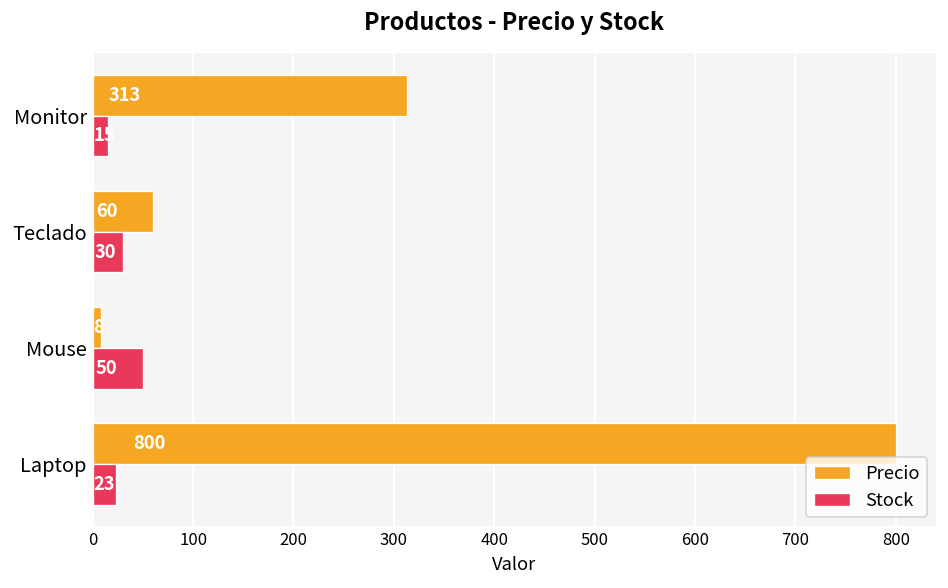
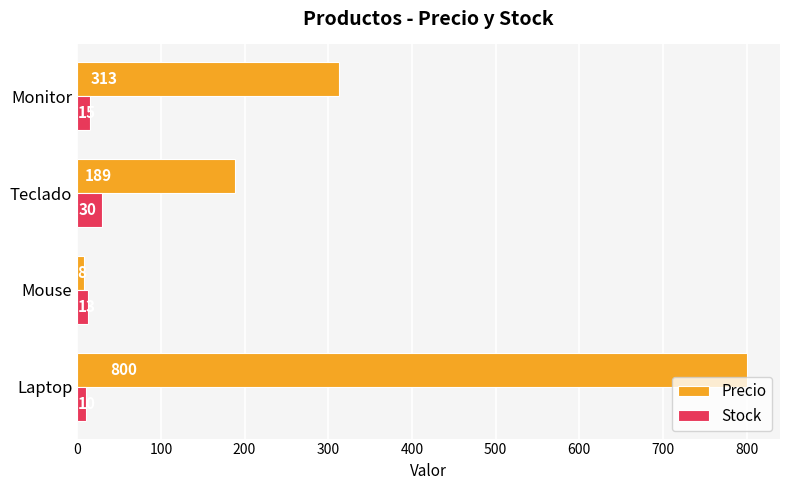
  {
    "Precio": {
      "Monitor": 313,
-     "Teclado": 60,
+     "Teclado": 189,
      "Laptop": 800
    },
    "Stock": {
-     "Mouse": 50,
-     "Laptop": 20
+     "Mouse": 10,
+     "Laptop": 10
    }
  }
